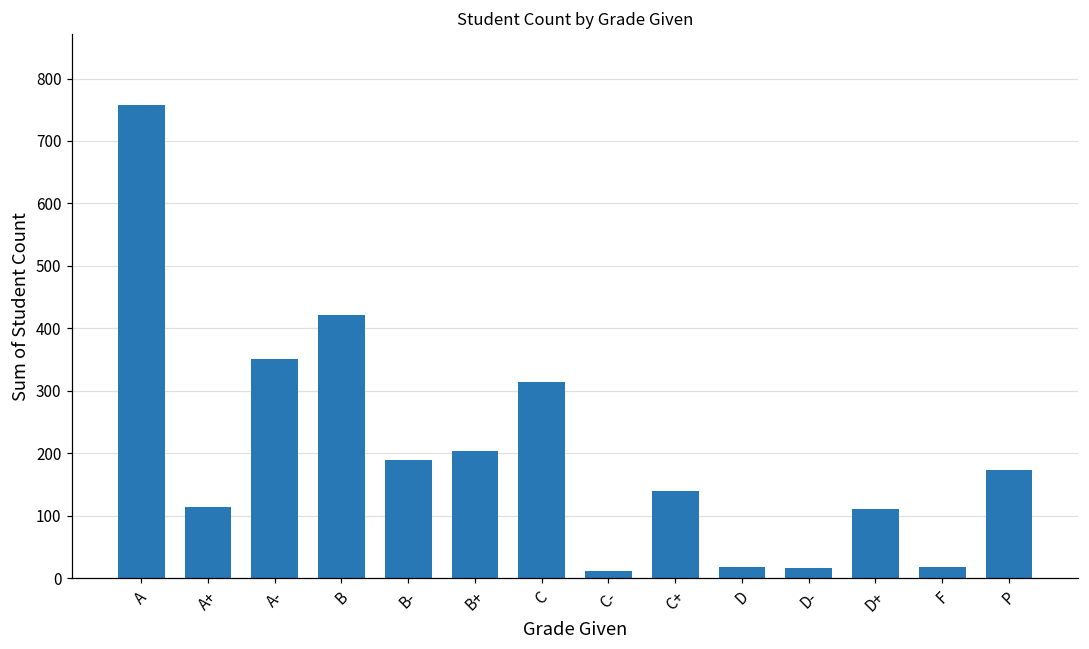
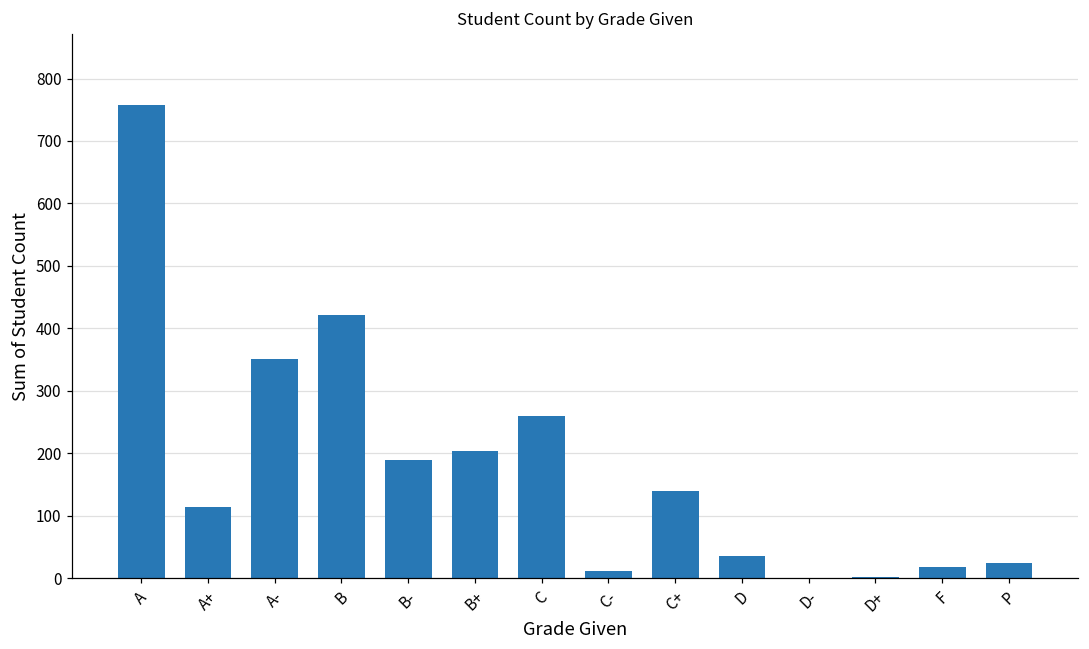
  {
    "A": 760,
    "A+": 110,
    "A-": 350,
    "B": 420,
    "B-": 190,
    "B+": 200,
-   "C": 310,
+   "C": 260,
    "C-": 10,
    "C+": 140,
-   "D": 20,
-   "D-": 20,
-   "D+": 110,
+   "D": 40,
+   "D-": 0,
+   "D+": 0,
    "F": 20,
-   "P": 170
+   "P": 30
  }
